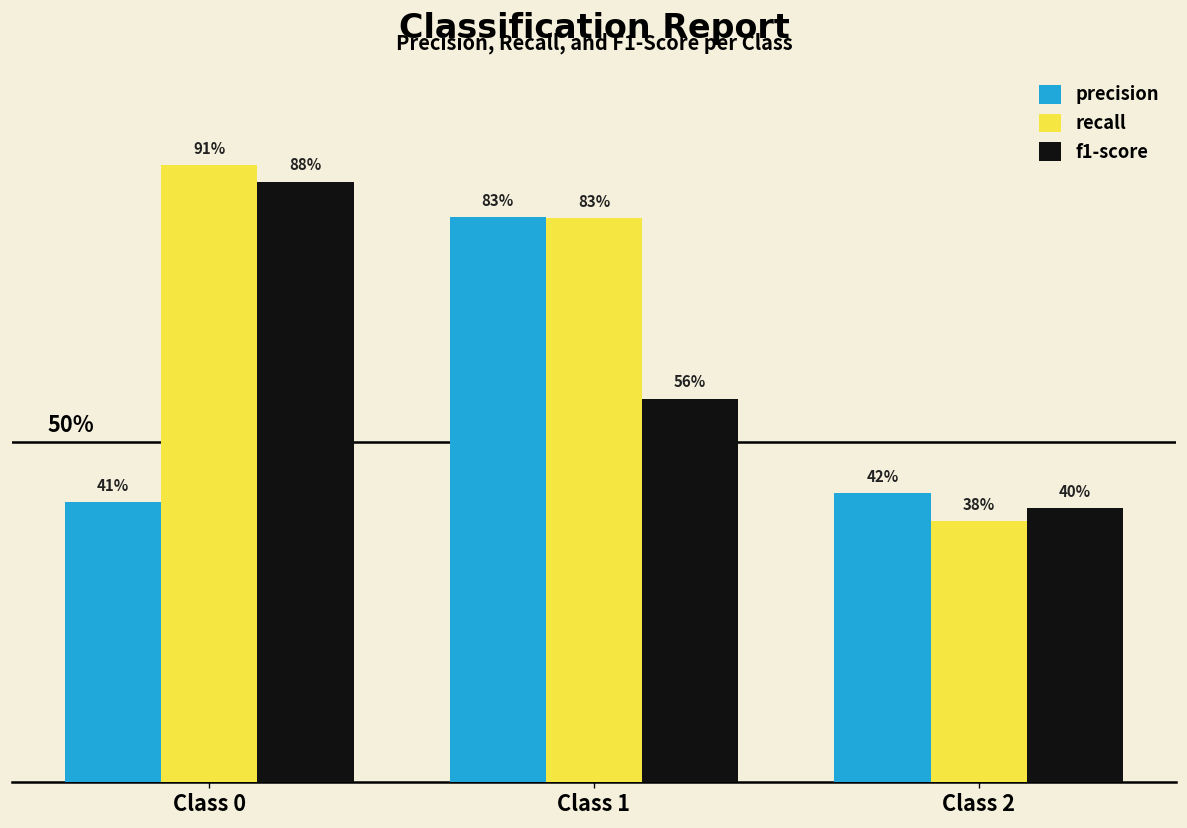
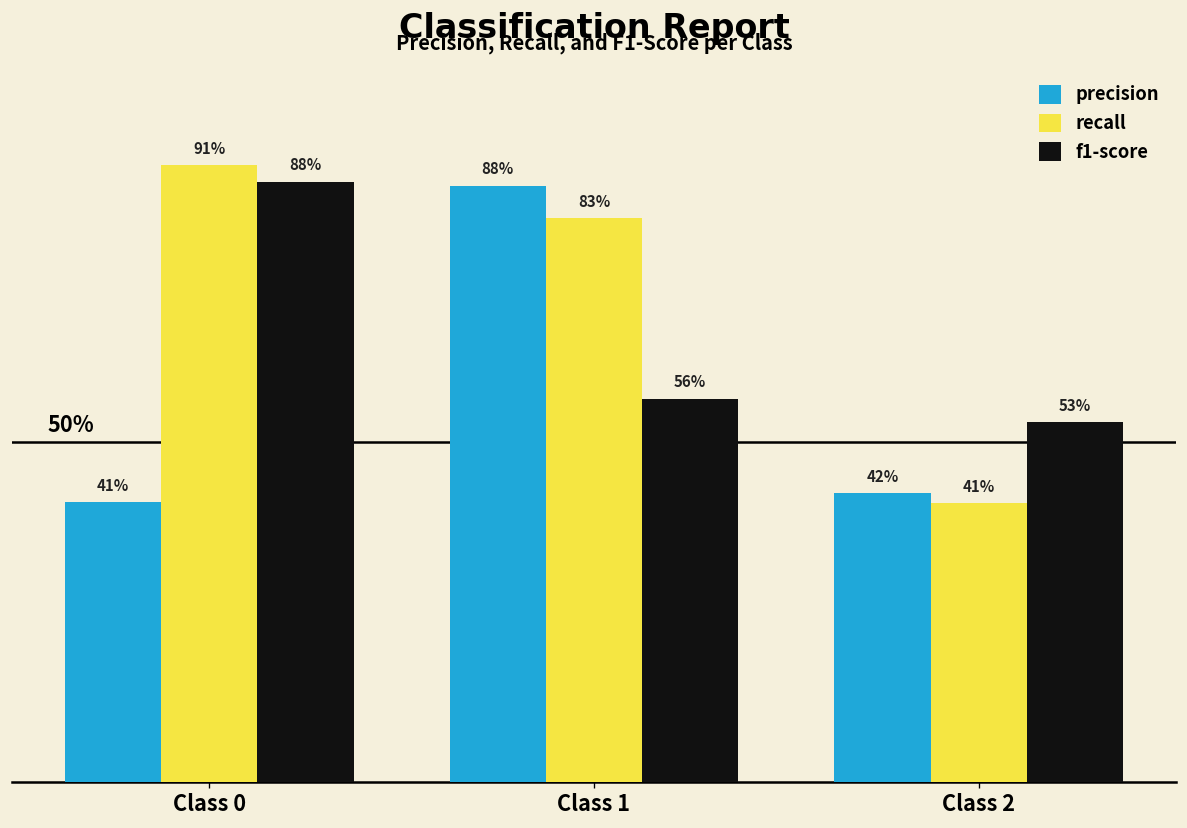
  {
    "precision": {
      "Class 0": "41%",
-     "Class 1": "83%",
+     "Class 1": "88%",
      "Class 2": "42%"
    },
    "recall": {
      "Class 0": "91%",
      "Class 1": "83%",
-     "Class 2": "38%"
+     "Class 2": "41%"
    },
    "f1-score": {
      "Class 0": "88%",
      "Class 1": "56%",
-     "Class 2": "40%"
+     "Class 2": "53%"
    }
  }
